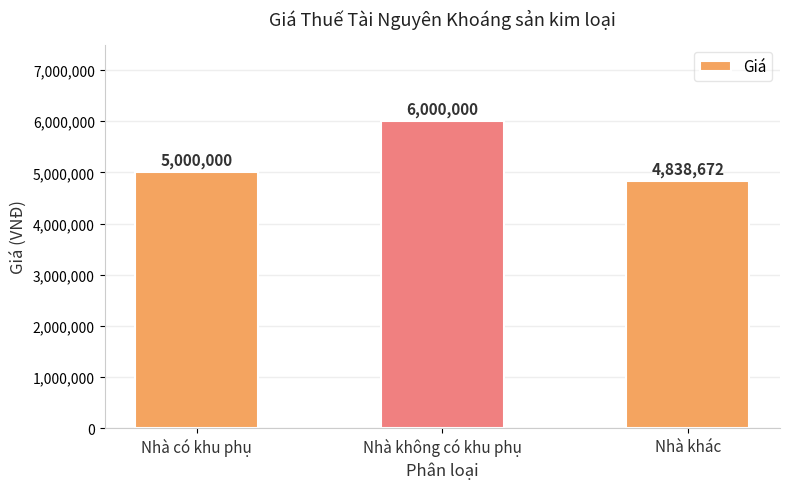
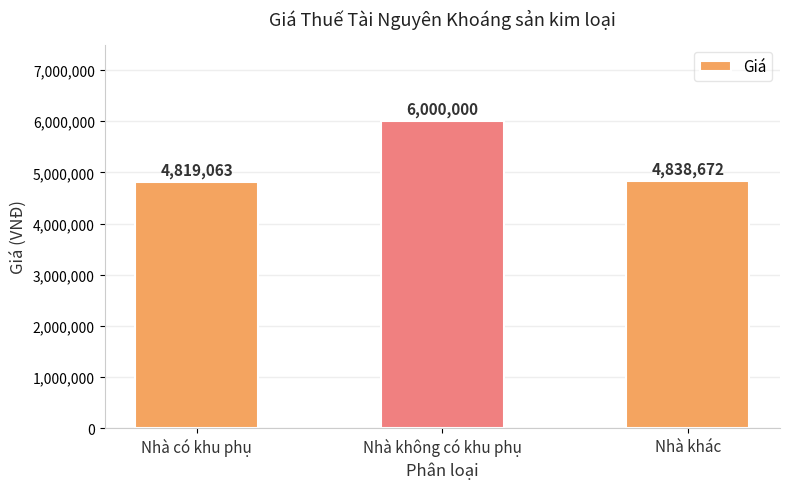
  {
-   "Nhà có khu phụ": "5,000,000",
+   "Nhà có khu phụ": "4,819,063",
    "Nhà không có khu phụ": "6,000,000",
    "Nhà khác": "4,838,672"
  }
